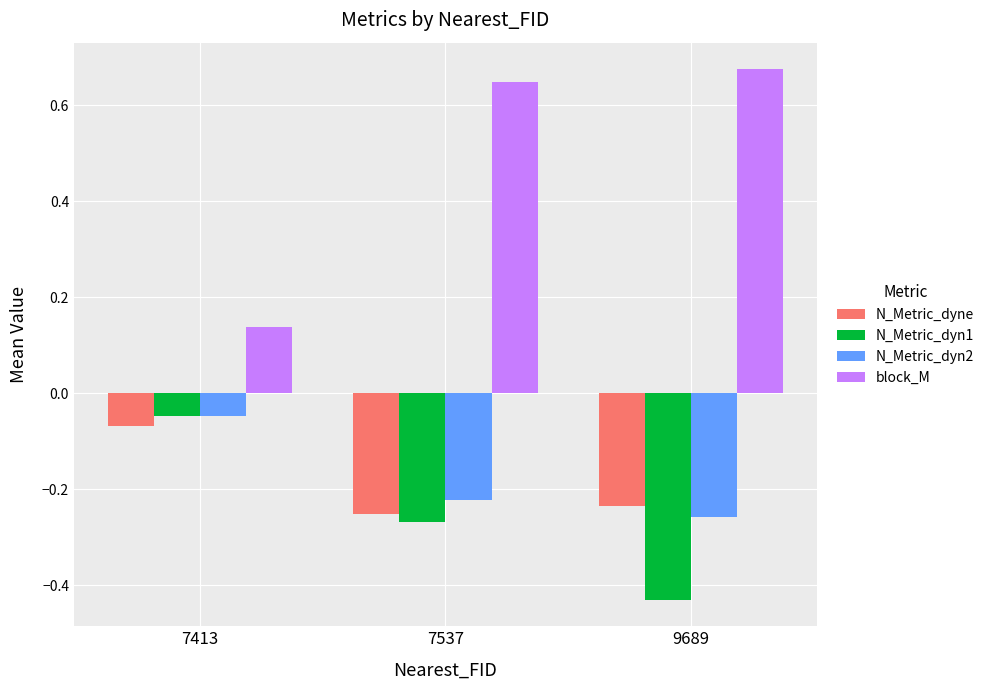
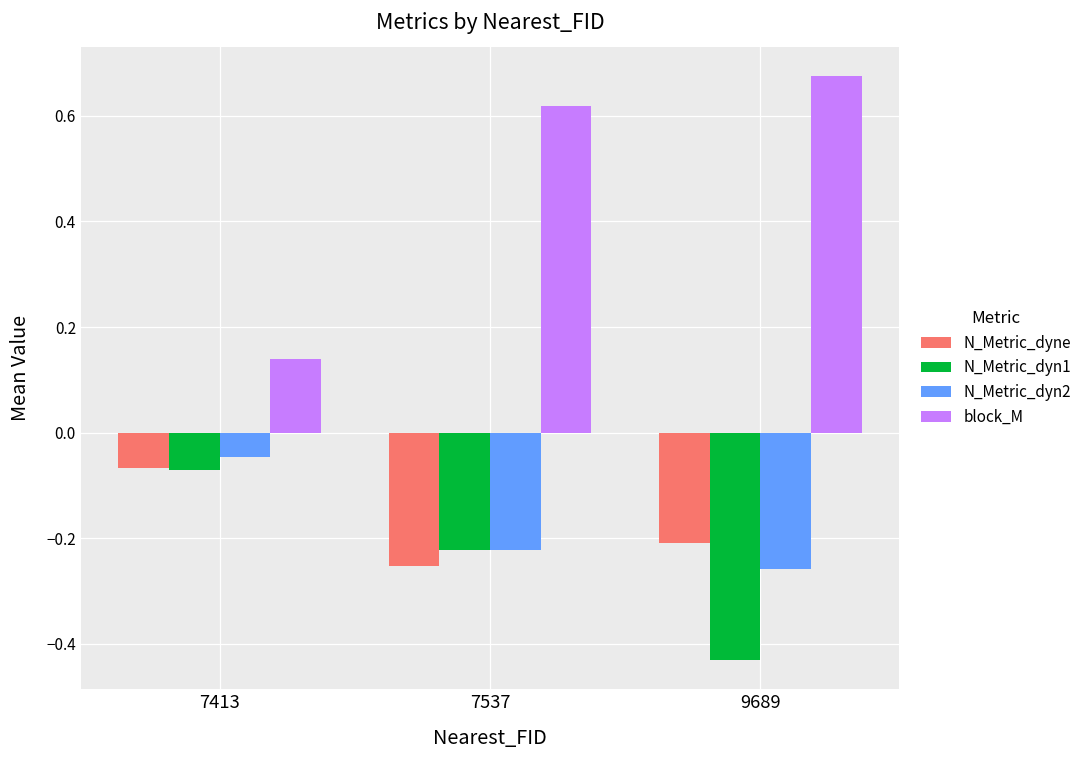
  {
    "N_Metric_dyne": {
      "7413": -0.07,
      "7537": -0.25,
-     "9689": -0.24
+     "9689": -0.21
    },
    "N_Metric_dyn1": {
-     "7413": -0.05,
-     "7537": -0.27,
+     "7413": -0.07,
+     "7537": -0.22,
      "9689": -0.43
    },
    "N_Metric_dyn2": {
      "7413": -0.05,
      "7537": -0.22,
      "9689": -0.26
    },
    "block_M": {
      "7413": 0.14,
-     "7537": 0.65,
+     "7537": 0.62,
      "9689": 0.68
    }
  }
